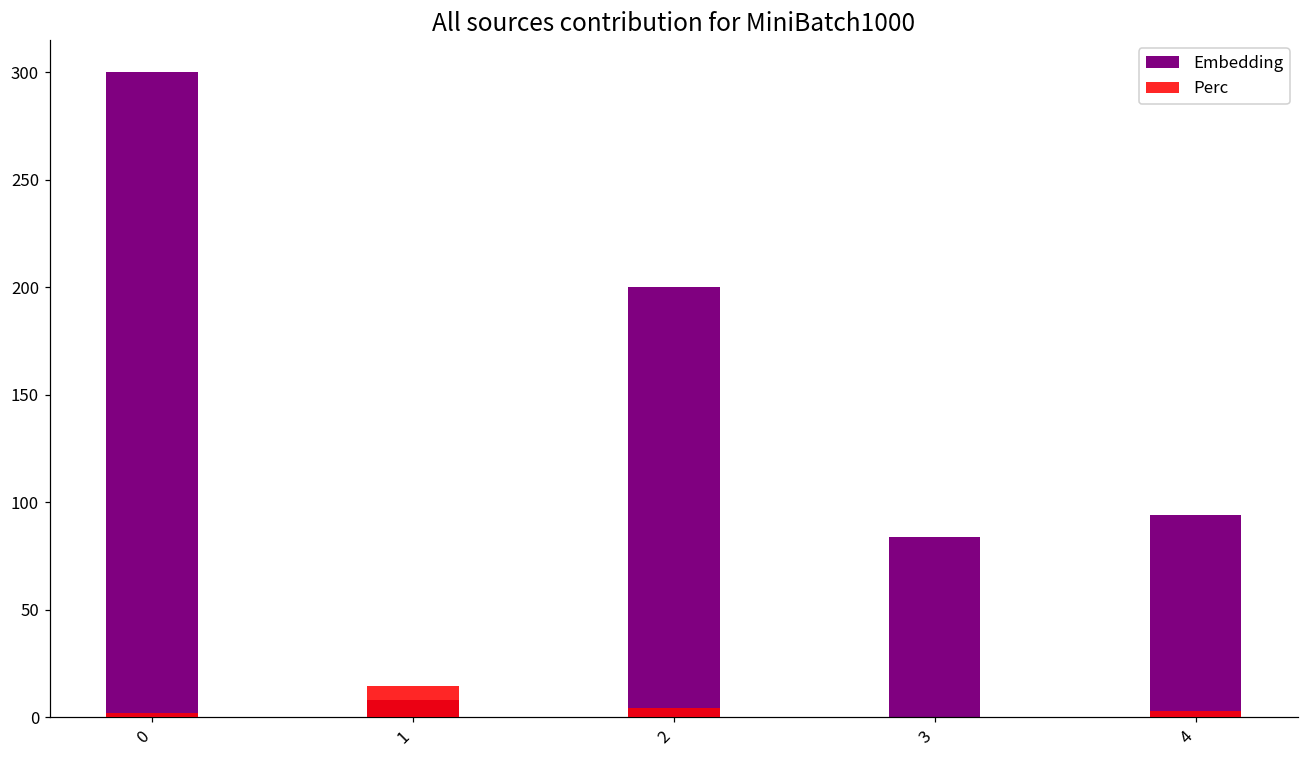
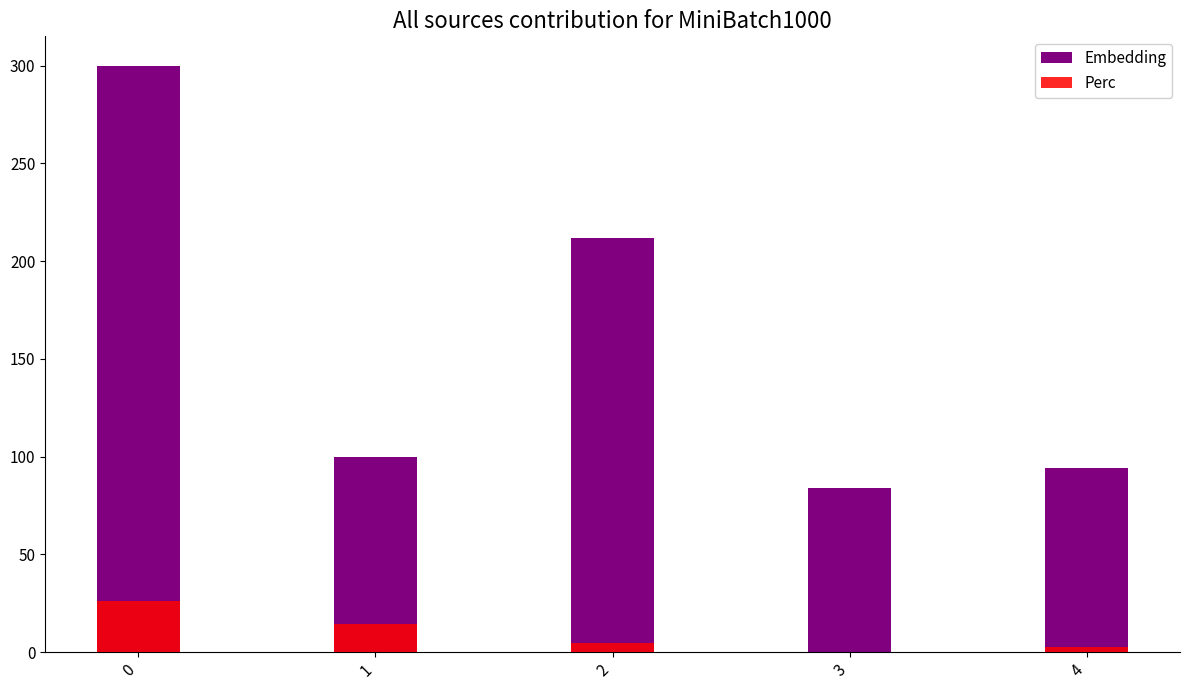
  {
    "Embedding": {
      "0": 300,
-     "1": 8,
-     "2": 200,
+     "1": 100,
+     "2": 212,
      "3": 84,
      "4": 94
    },
    "Perc": {
-     "0": 2,
+     "0": 26,
      "3": 0
    }
  }
